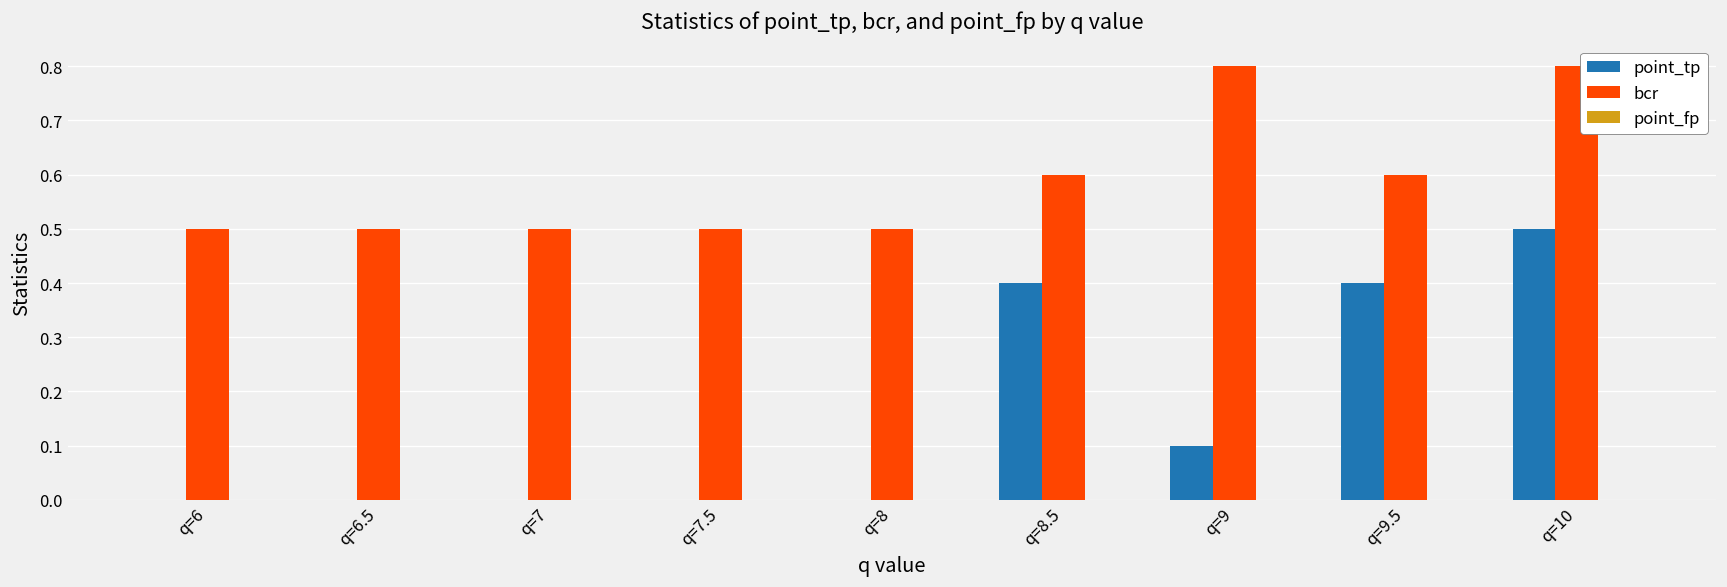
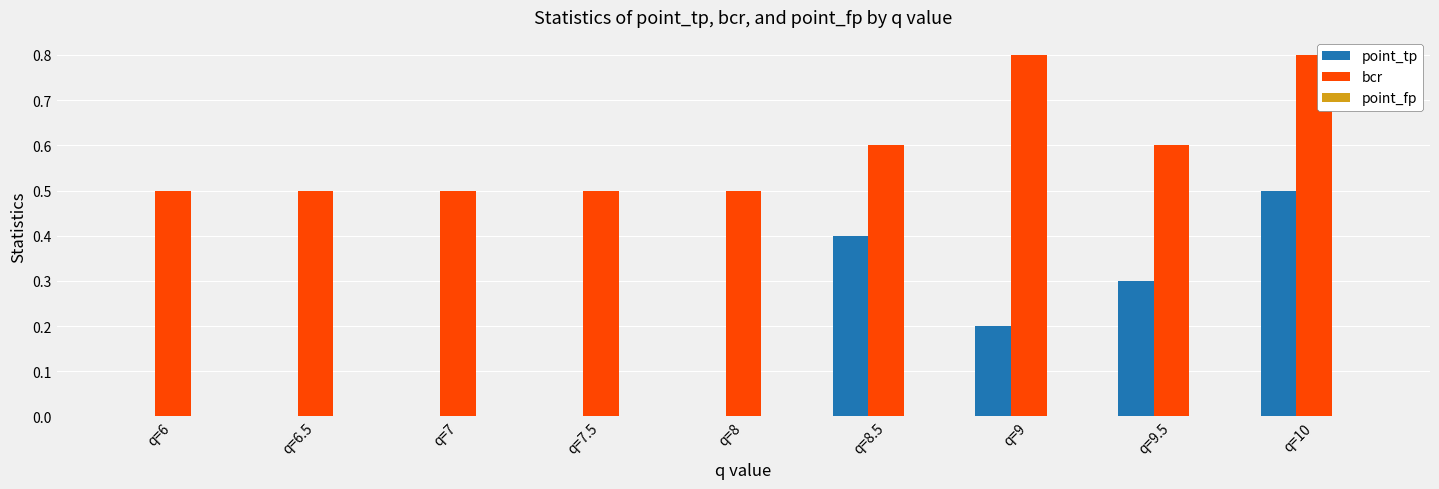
  {
    "point_tp": {
      "q=6": 0.0,
      "q=6.5": 0.0,
      "q=7": 0.0,
      "q=7.5": 0.0,
      "q=8": 0.0,
      "q=8.5": 0.4,
-     "q=9": 0.1,
-     "q=9.5": 0.4,
+     "q=9": 0.2,
+     "q=9.5": 0.3,
      "q=10": 0.5
    },
    "bcr": {
      "q=6": 0.5,
      "q=6.5": 0.5,
      "q=7": 0.5,
      "q=7.5": 0.5,
      "q=8": 0.5,
      "q=8.5": 0.6,
      "q=9": 0.8,
      "q=9.5": 0.6,
      "q=10": 0.8
    },
    "point_fp": {
      "q=6": 0.0,
      "q=6.5": 0.0,
      "q=7": 0.0,
      "q=7.5": 0.0,
      "q=8": 0.0,
      "q=8.5": 0.0,
      "q=9": 0.0,
      "q=9.5": 0.0,
      "q=10": 0.0
    }
  }
